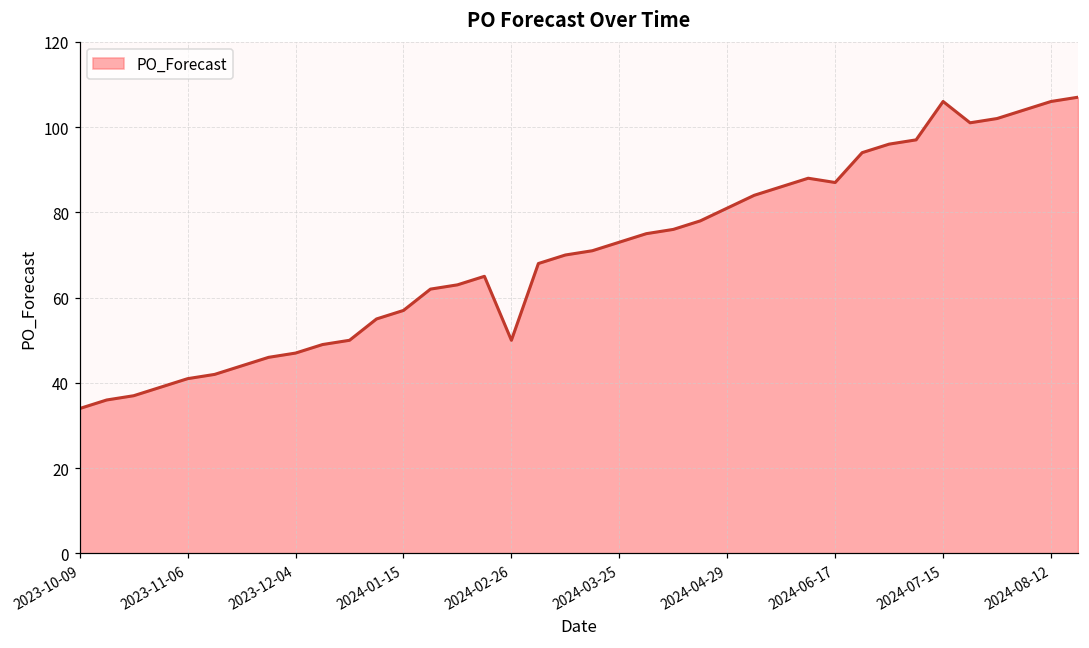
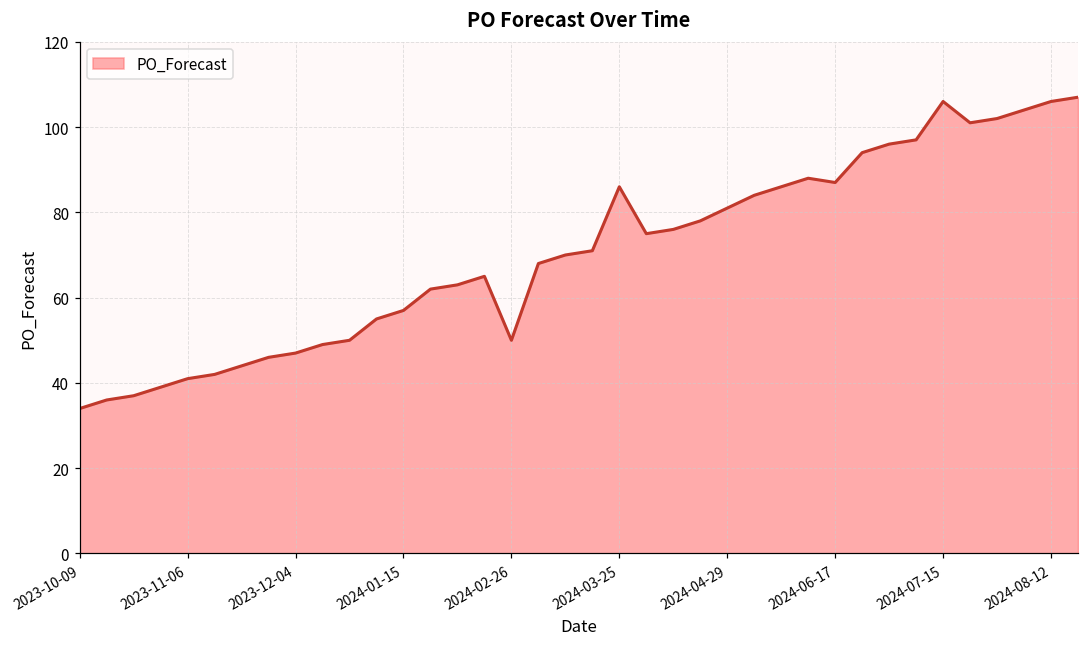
  {
    "2023-10-09": 34,
    "2023-11-06": 41,
    "2023-12-04": 47,
    "2024-01-15": 57,
    "2024-02-26": 50,
-   "2024-03-25": 73,
+   "2024-03-25": 86,
    "2024-04-29": 81,
    "2024-06-17": 87,
    "2024-07-15": 106,
    "2024-08-12": 106
  }
